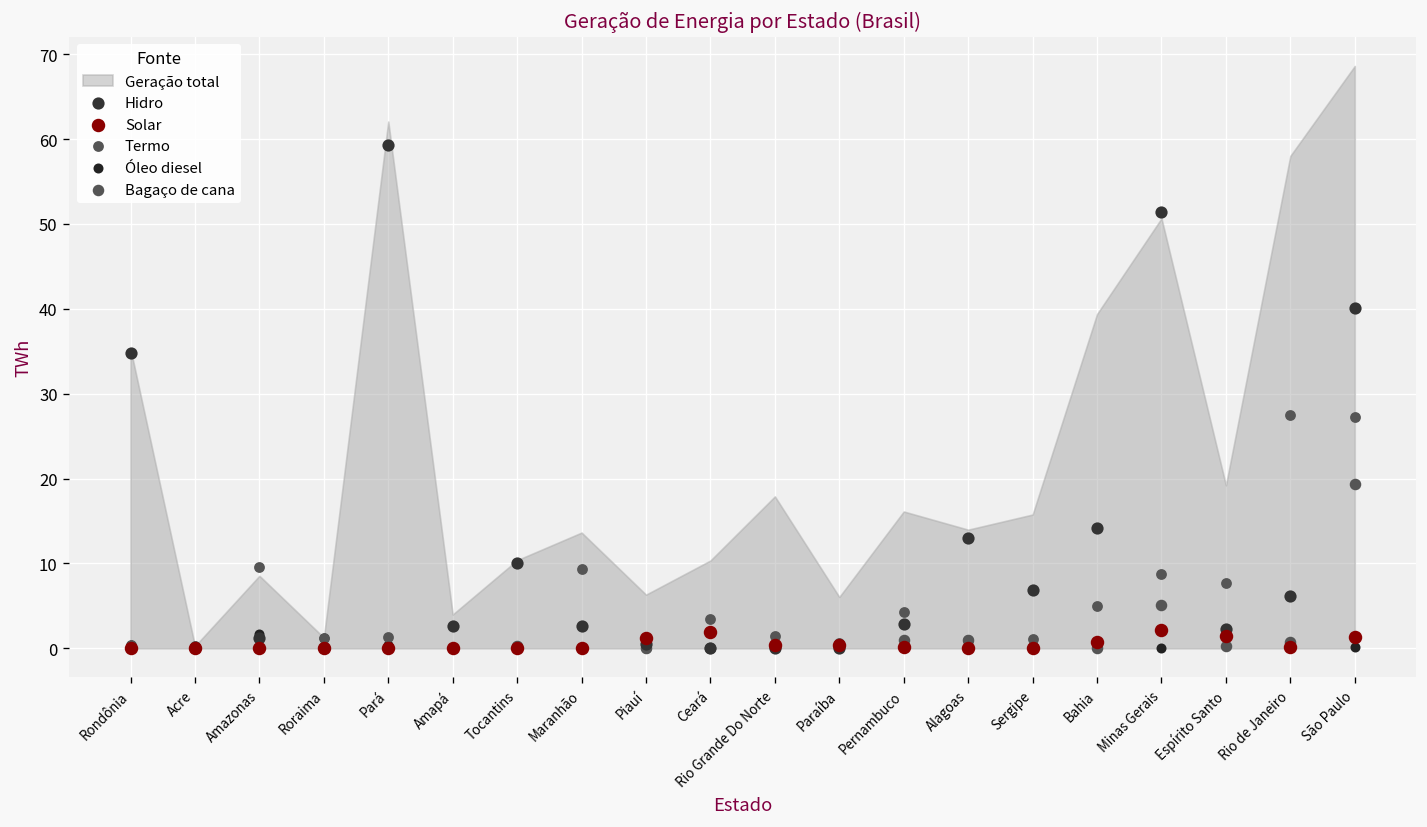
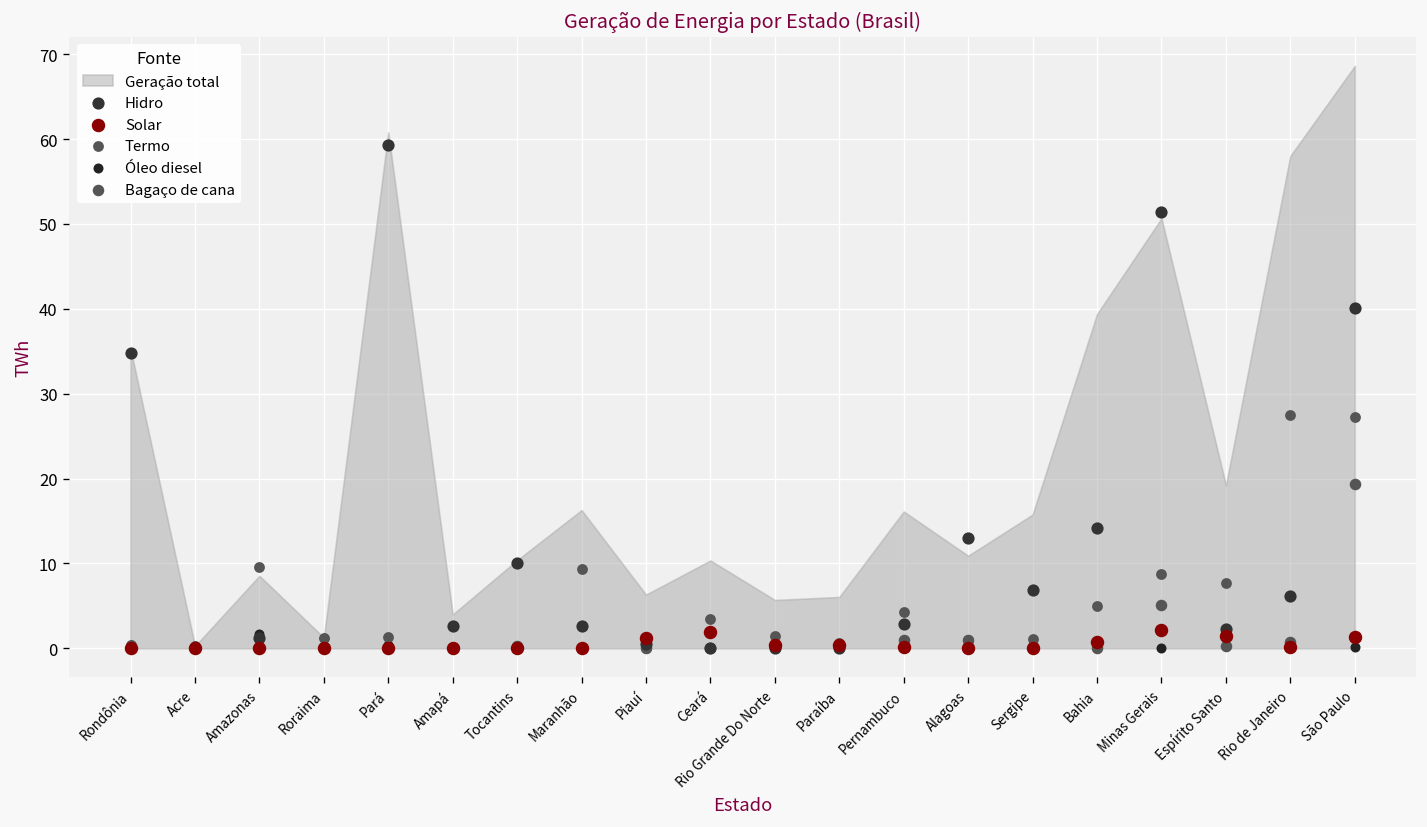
  {
    "Geração total": {
      "Rondônia": 35,
      "Amazonas": 9,
-     "Pará": 62,
+     "Pará": 61,
      "Amapá": 4,
-     "Maranhão": 14,
+     "Maranhão": 16,
      "Piauí": 6,
      "Ceará": 10,
-     "Rio Grande Do Norte": 18,
+     "Rio Grande Do Norte": 6,
      "Paraíba": 6,
      "Pernambuco": 16,
-     "Alagoas": 14,
+     "Alagoas": 11,
      "Sergipe": 16,
      "Bahia": 39,
      "Minas Gerais": 51,
      "Espírito Santo": 19,
      "Rio de Janeiro": 58,
      "São Paulo": 69
    }
  }
